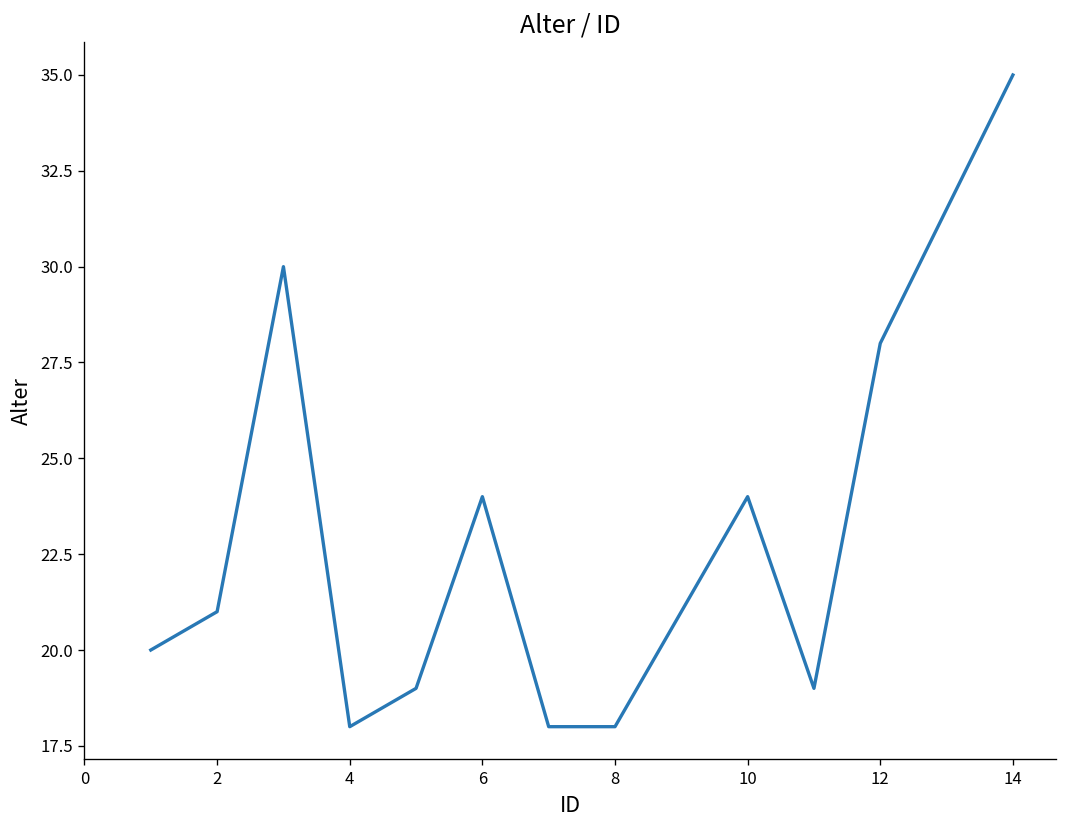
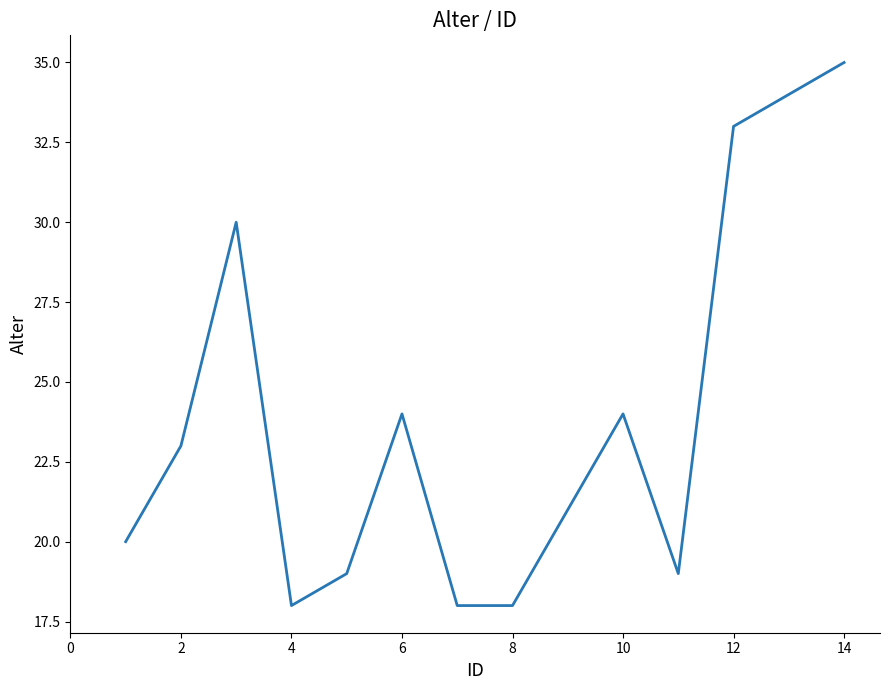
  {
-   "2": 21,
+   "2": 23,
    "4": 18,
    "6": 24,
    "8": 18,
    "10": 24,
-   "12": 28,
+   "12": 33,
    "14": 35
  }
